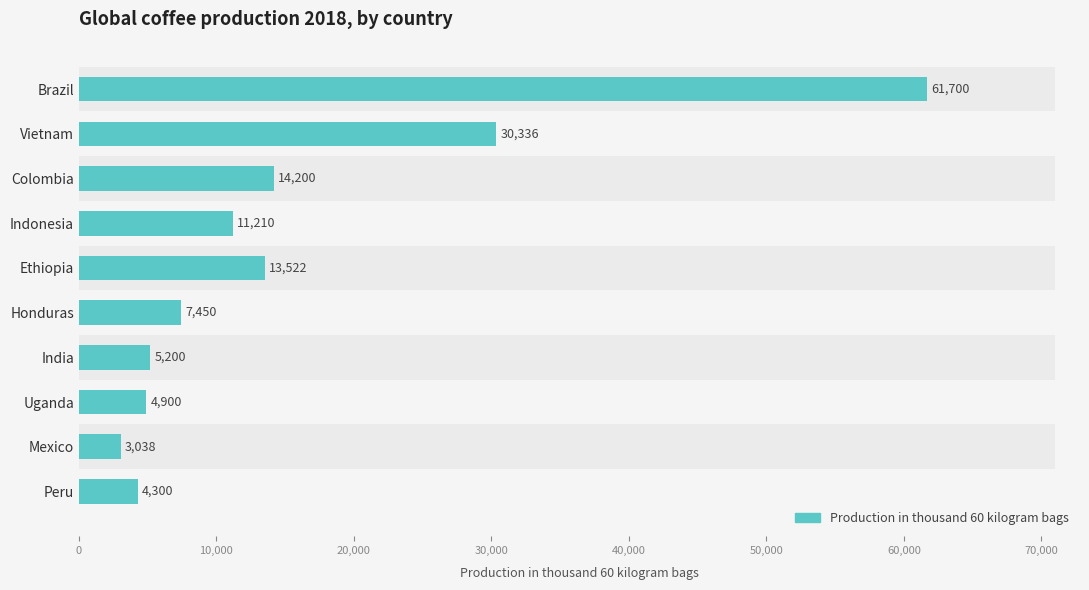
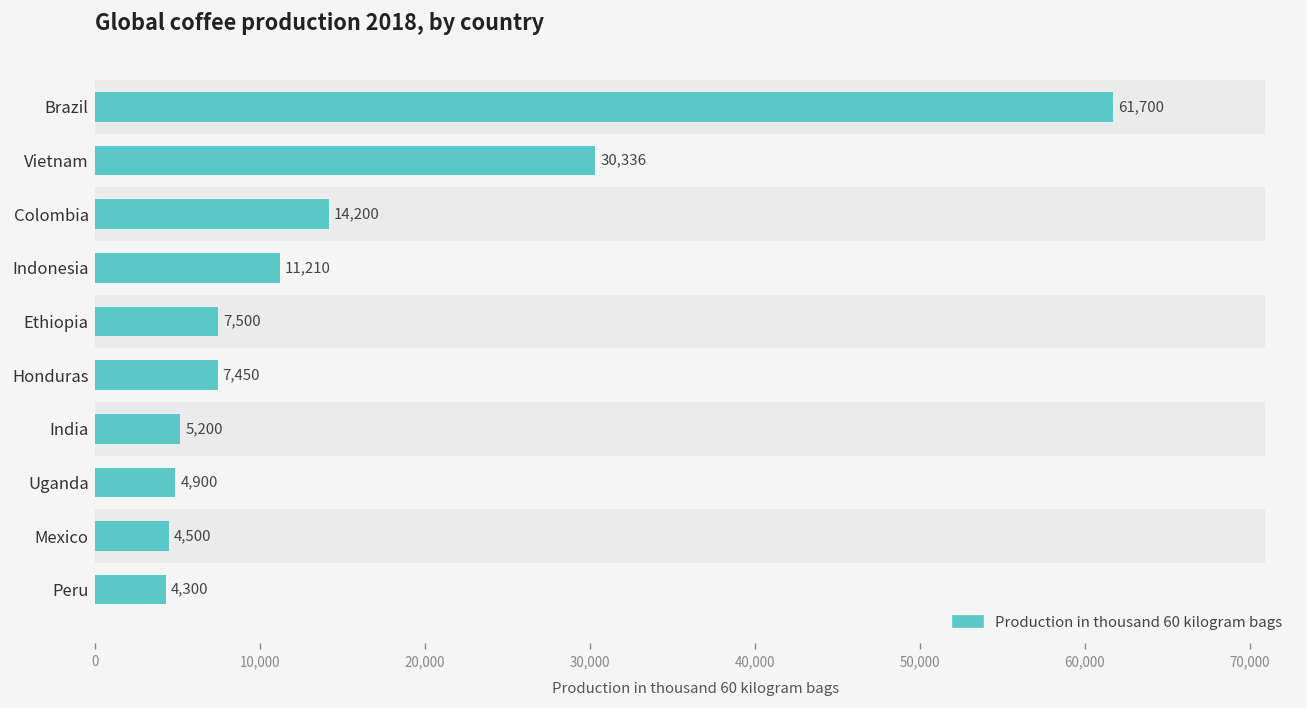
  {
    "Production in thousand 60 kilogram bags": {
-     "Ethiopia": "13,522",
-     "Mexico": "3,038"
+     "Ethiopia": "7,500",
+     "Mexico": "4,500"
    }
  }
